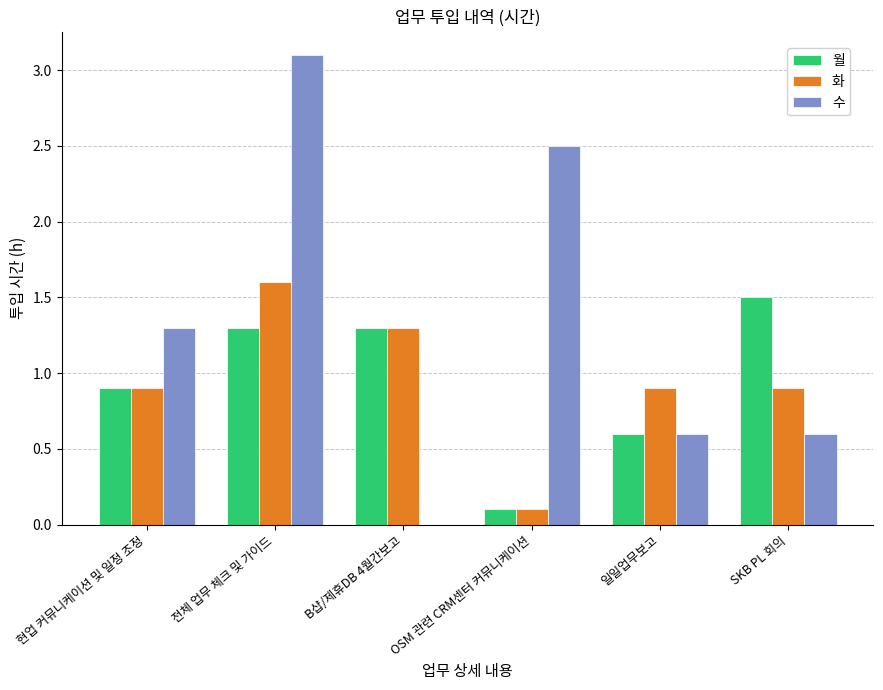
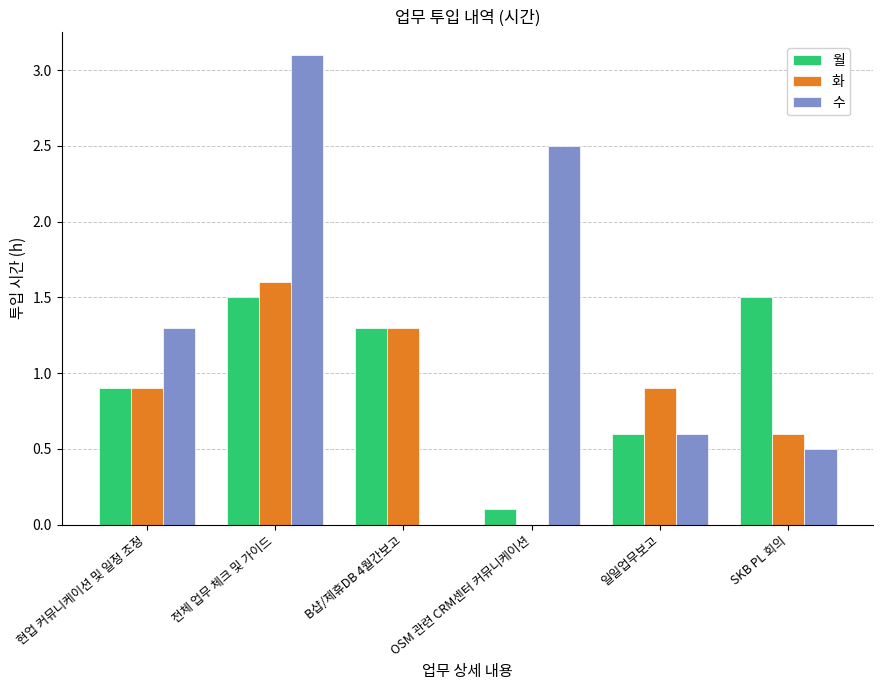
  {
    "월": {
      "현업 커뮤니케이션 및 일정 조정": 0.9,
-     "전체 업무 체크 및 가이드": 1.3,
+     "전체 업무 체크 및 가이드": 1.5,
      "B샵/제휴DB 4월간보고": 1.3,
      "OSM 관련 CRM센터 커뮤니케이션": 0.1,
      "일일업무보고": 0.6,
      "SKB PL 회의": 1.5
    },
    "화": {
      "현업 커뮤니케이션 및 일정 조정": 0.9,
      "전체 업무 체크 및 가이드": 1.6,
      "B샵/제휴DB 4월간보고": 1.3,
-     "OSM 관련 CRM센터 커뮤니케이션": 0.1,
+     "OSM 관련 CRM센터 커뮤니케이션": 0.0,
      "일일업무보고": 0.9,
-     "SKB PL 회의": 0.9
+     "SKB PL 회의": 0.6
    },
    "수": {
      "현업 커뮤니케이션 및 일정 조정": 1.3,
      "전체 업무 체크 및 가이드": 3.1,
      "B샵/제휴DB 4월간보고": 0.0,
      "OSM 관련 CRM센터 커뮤니케이션": 2.5,
      "일일업무보고": 0.6,
-     "SKB PL 회의": 0.6
+     "SKB PL 회의": 0.5
    }
  }
